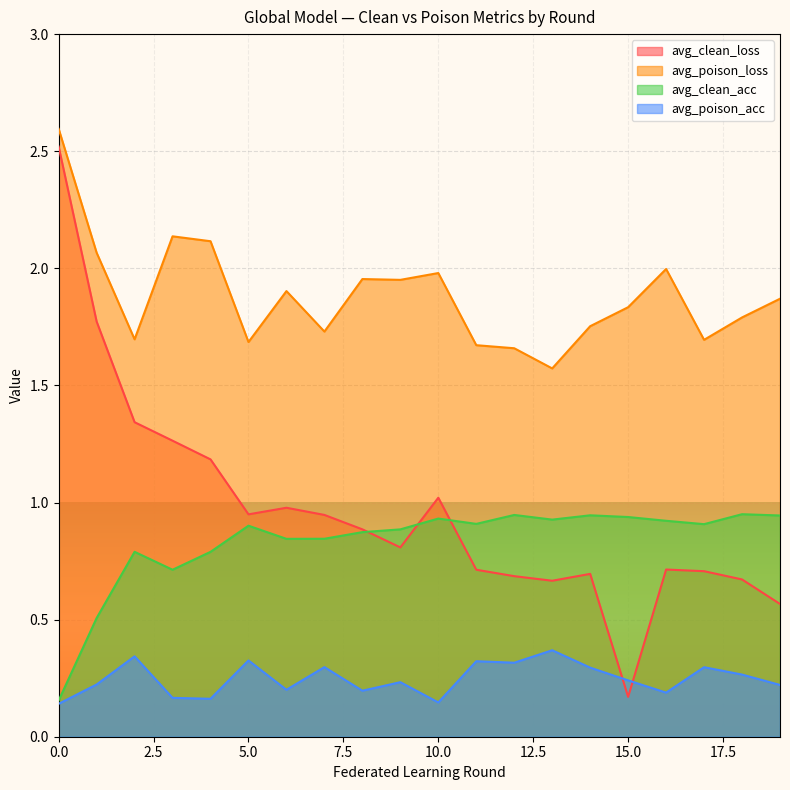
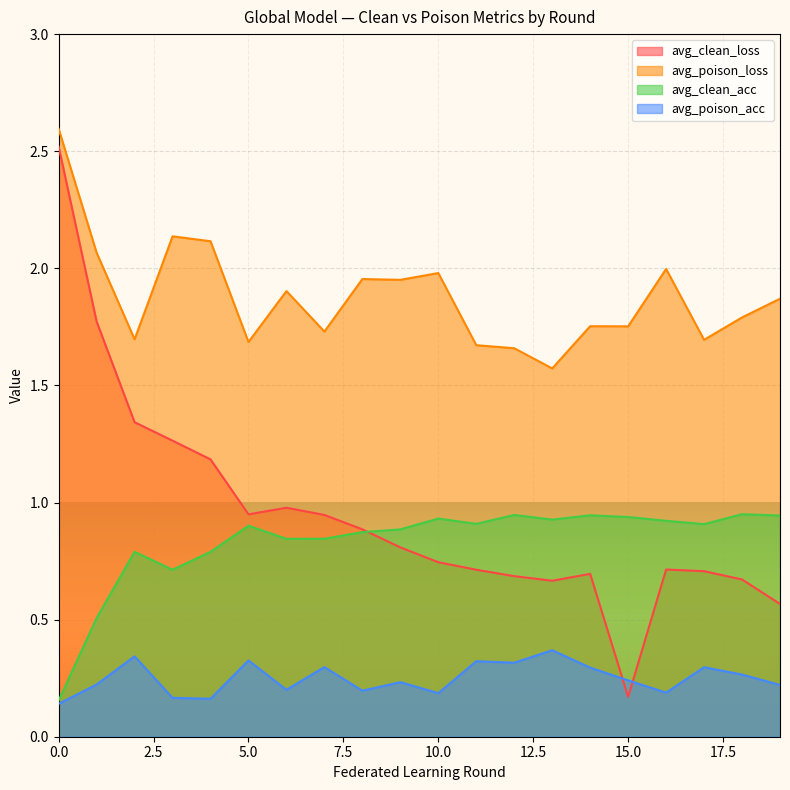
  {
    "avg_clean_loss": {
      "0.0": 2.52,
      "5.0": 0.95,
-     "10.0": 1.02,
+     "10.0": 0.75,
      "15.0": 0.17
    },
    "avg_poison_loss": {
      "0.0": 2.60,
      "5.0": 1.69,
      "10.0": 1.98,
-     "15.0": 1.83
+     "15.0": 1.75
    },
    "avg_clean_acc": {
      "0.0": 0.15,
      "5.0": 0.90,
      "10.0": 0.93,
      "15.0": 0.94
    },
    "avg_poison_acc": {
      "0.0": 0.14,
      "5.0": 0.33,
-     "10.0": 0.15,
+     "10.0": 0.19,
      "15.0": 0.24
    }
  }
